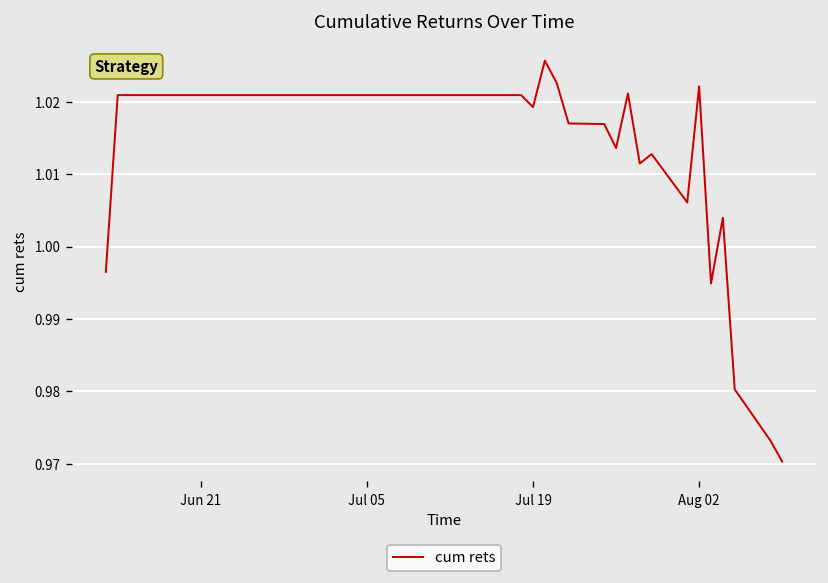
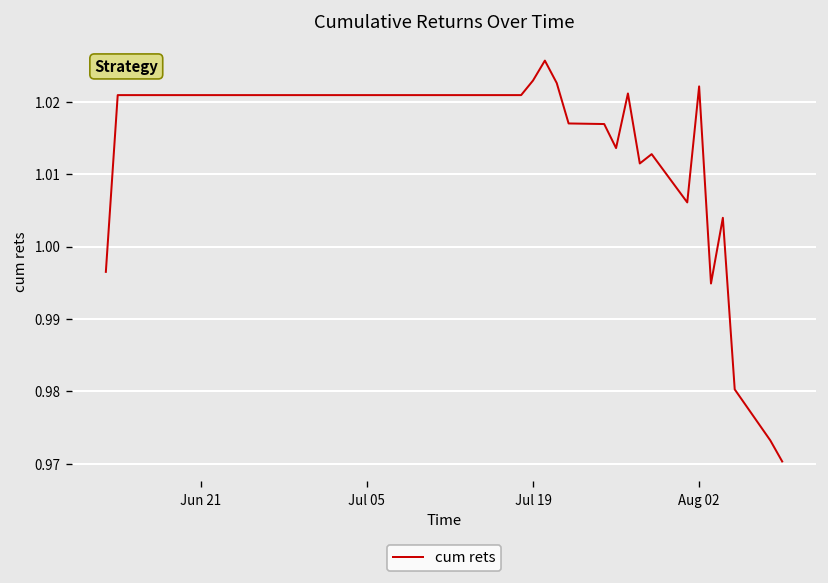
  {
    "Jun 21": 1.021,
    "Jul 05": 1.021,
-   "Jul 19": 1.019,
+   "Jul 19": 1.023,
    "Aug 02": 1.022
  }
